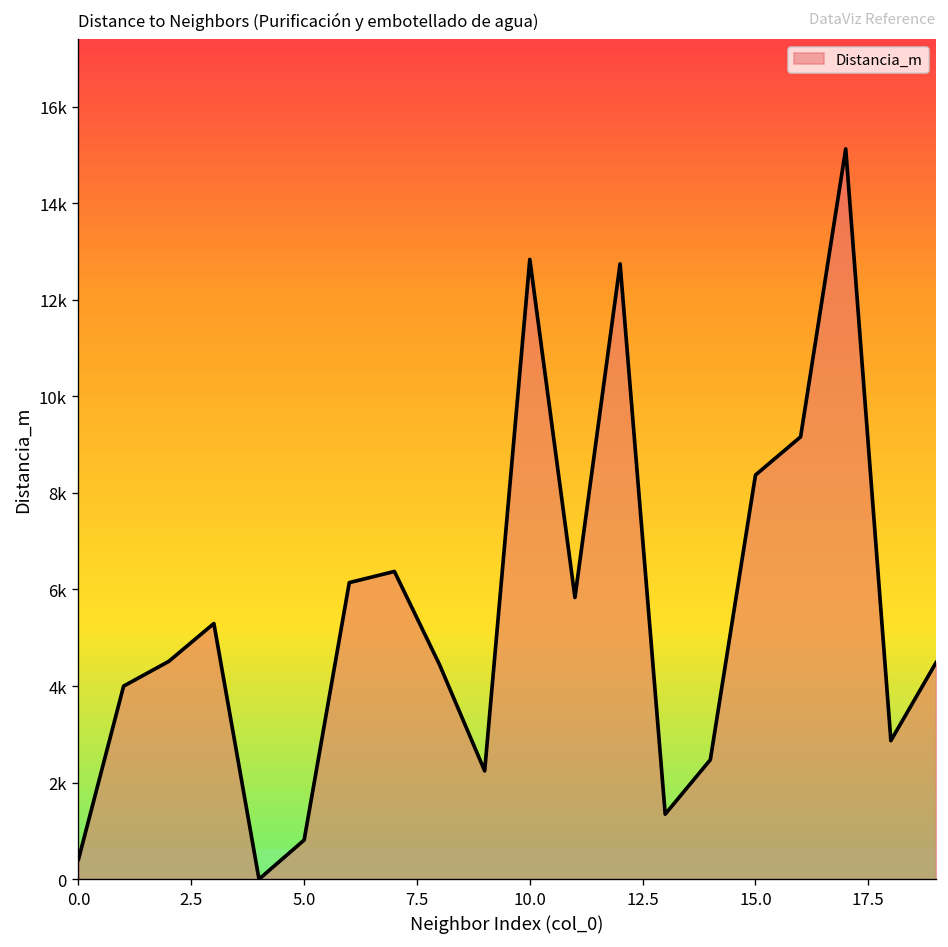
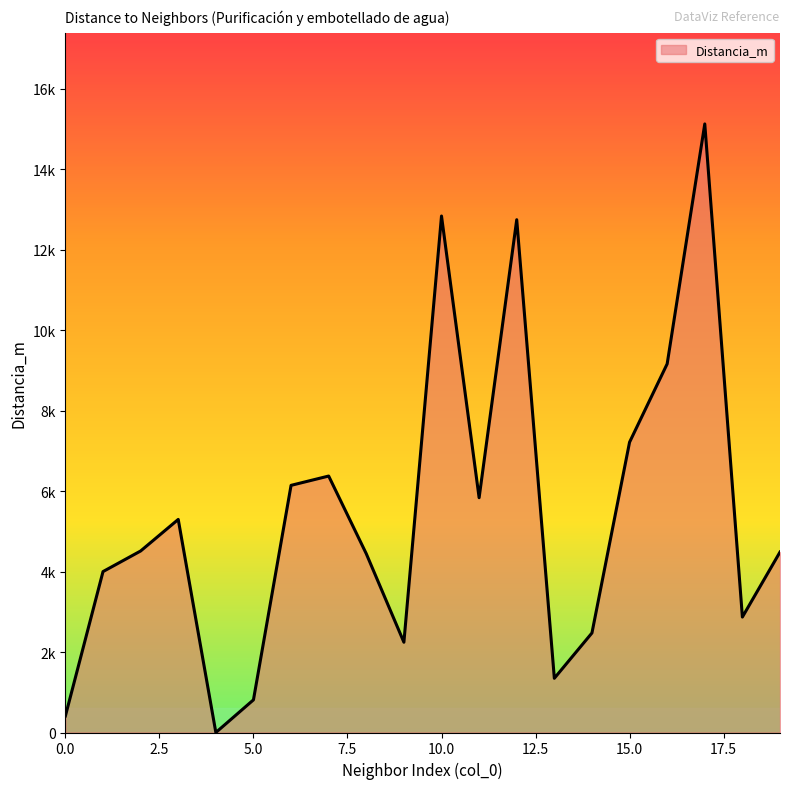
  {
    "5.0": 800,
    "10.0": 12800,
-   "15.0": 8400
+   "15.0": 7200
  }
